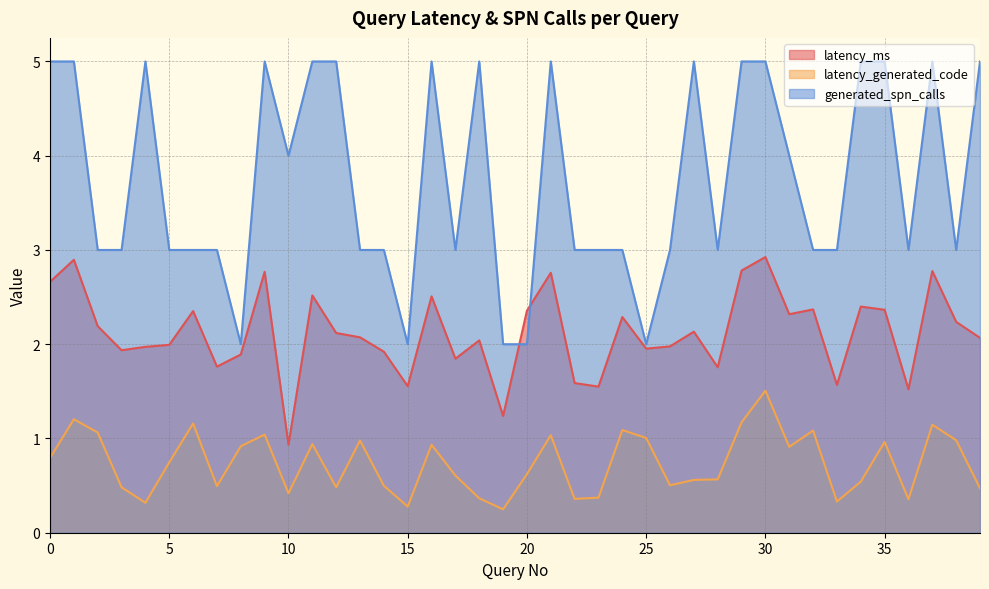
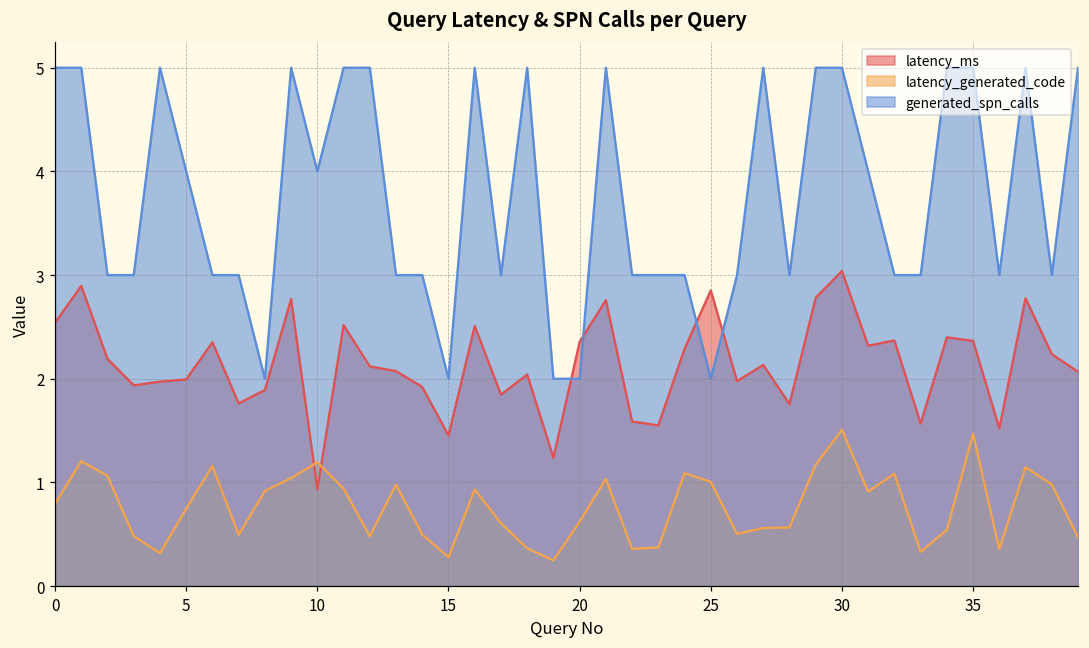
  {
    "latency_ms": {
-     "0": 2.7,
+     "0": 2.5,
      "5": 2.0,
      "10": 0.9,
-     "15": 1.6,
+     "15": 1.5,
      "20": 2.4,
-     "25": 2.0,
-     "30": 2.9,
+     "25": 2.9,
+     "30": 3.0,
      "35": 2.4
    },
    "latency_generated_code": {
      "0": 0.8,
      "5": 0.7,
-     "10": 0.4,
+     "10": 1.2,
      "15": 0.3,
      "20": 0.6,
      "25": 1.0,
      "30": 1.5,
-     "35": 1.0
+     "35": 1.5
    },
    "generated_spn_calls": {
      "0": 5,
-     "5": 3,
+     "5": 4,
      "10": 4,
      "15": 2,
      "20": 2,
      "25": 2,
      "30": 5
    }
  }
